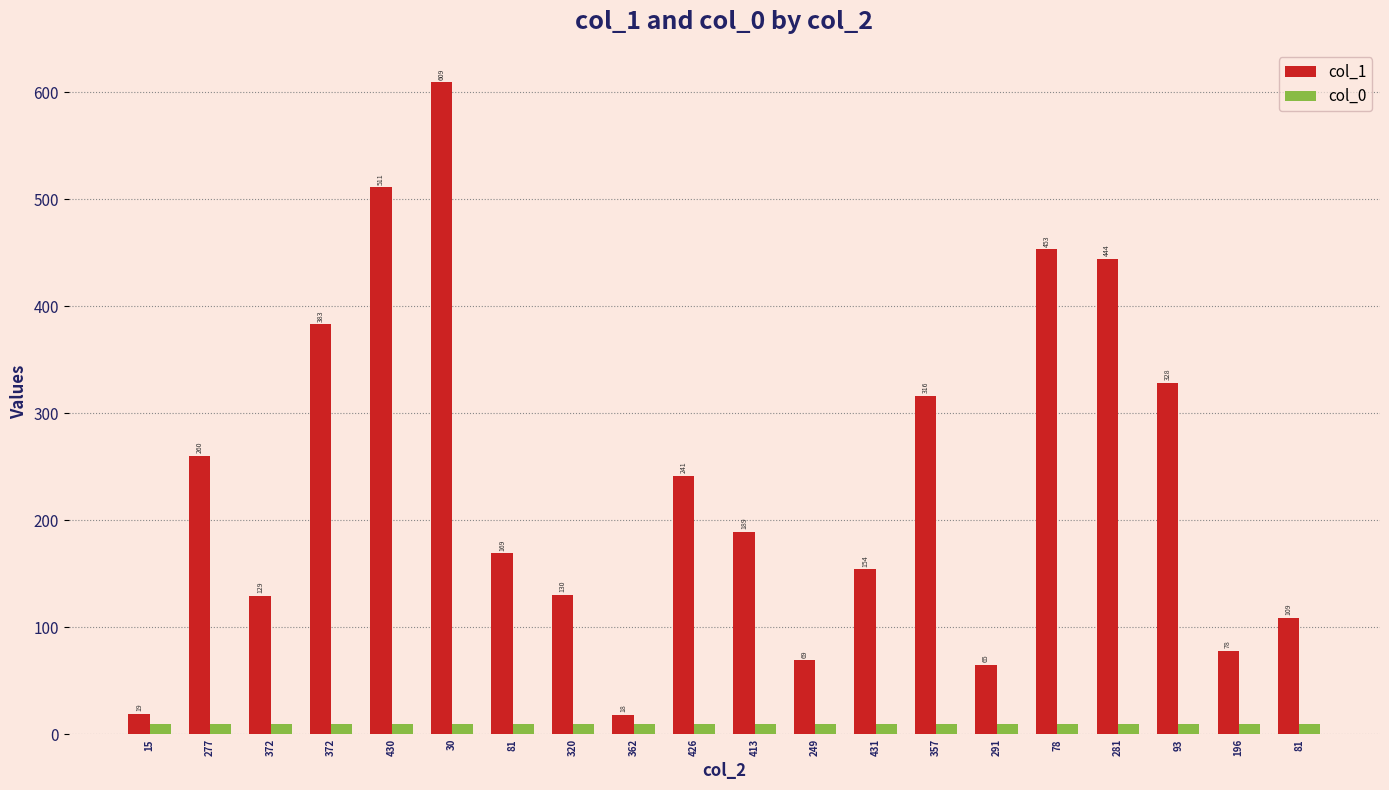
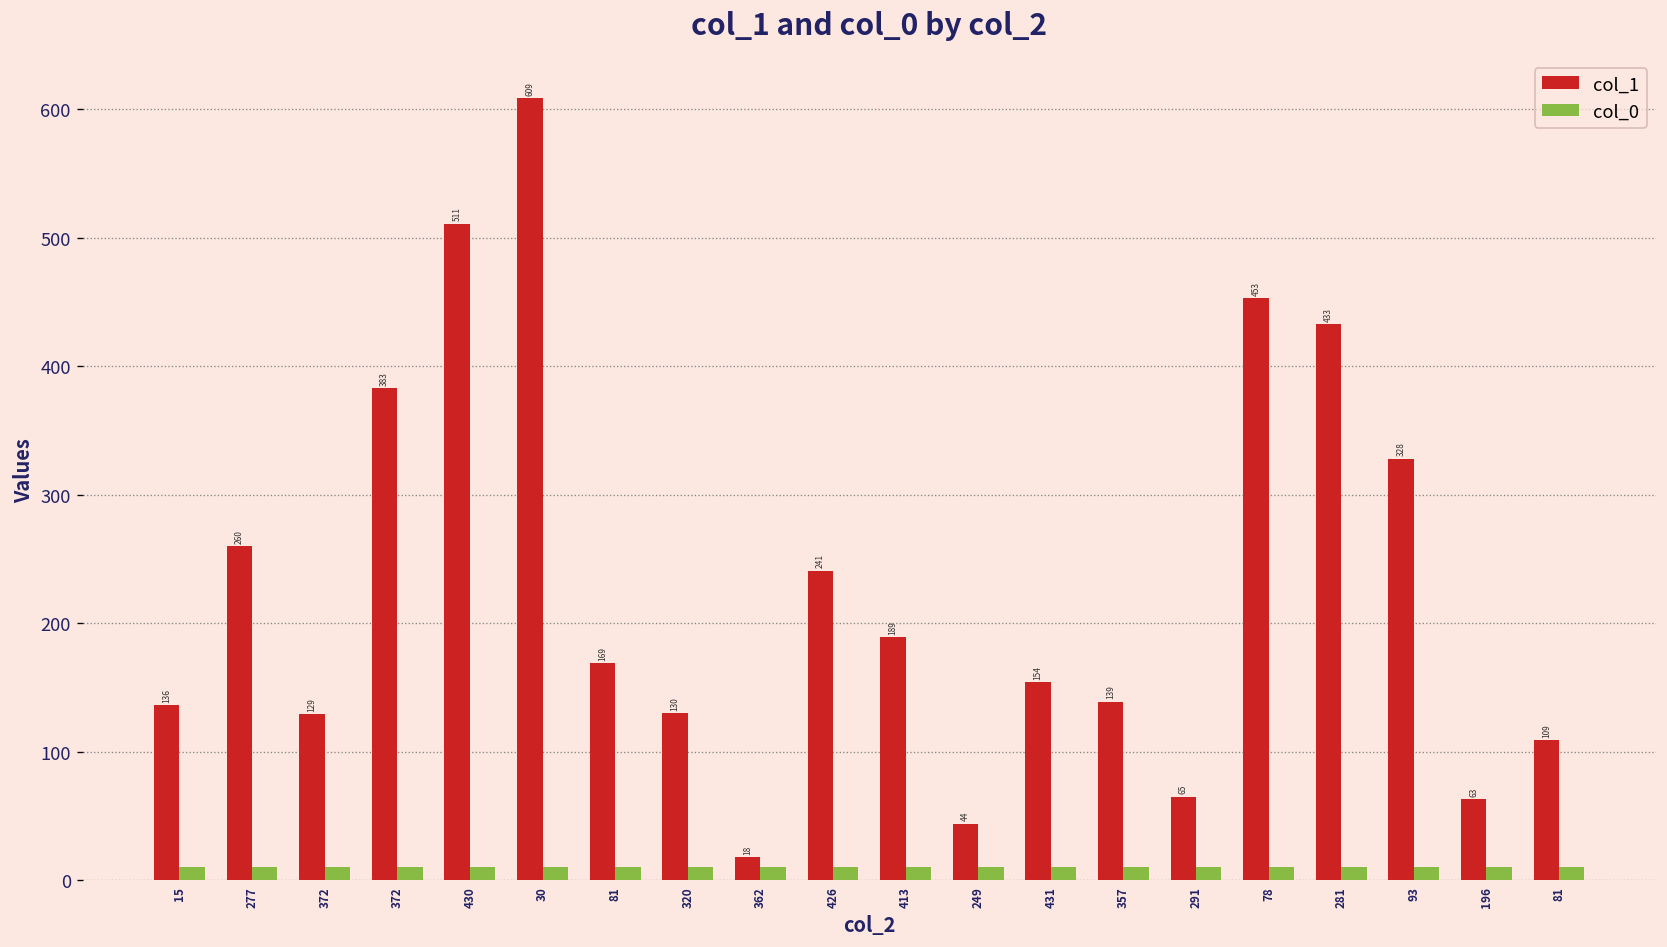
  {
    "col_1": {
-     "15": 19,
+     "15": 136,
      "277": 260,
      "430": 511,
      "30": 609,
      "320": 130,
      "362": 18,
      "426": 241,
      "413": 189,
-     "249": 69,
+     "249": 44,
      "431": 154,
-     "357": 316,
+     "357": 139,
      "291": 65,
      "78": 453,
-     "281": 444,
+     "281": 433,
      "93": 328,
-     "196": 78
+     "196": 63
    },
    "col_0": {
      "15": 10,
      "277": 10,
      "430": 10,
      "30": 10,
      "320": 10,
      "362": 10,
      "426": 10,
      "413": 10,
      "249": 10,
      "431": 10,
      "357": 10,
      "291": 10,
      "78": 10,
      "281": 10,
      "93": 10,
      "196": 10
    }
  }
